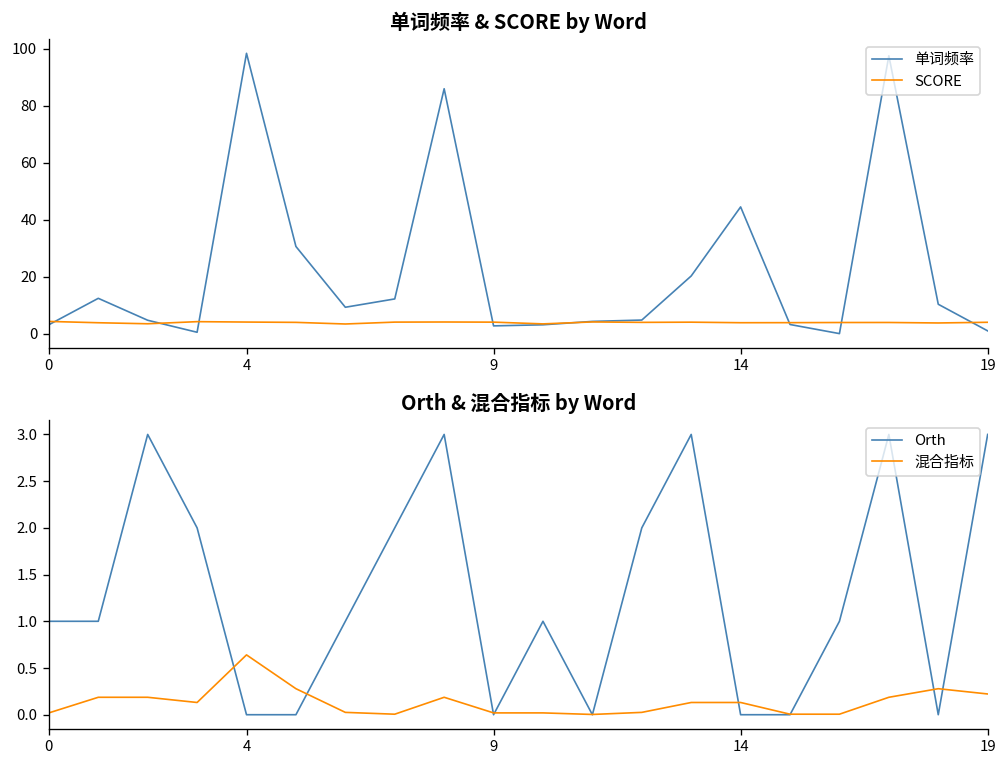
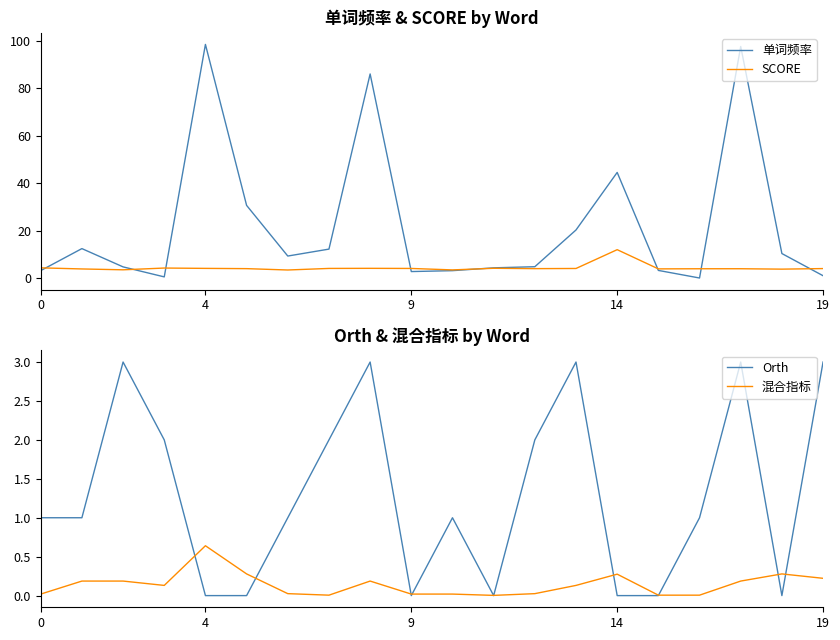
  {
    "单词频率 & SCORE by Word": {
      "单词频率": {
        "0": 3,
        "4": 98,
        "9": 3,
        "14": 45,
        "19": 1
      },
      "SCORE": {
        "0": 4,
        "4": 4,
        "9": 4,
-       "14": 4,
+       "14": 12,
        "19": 4
      }
    },
    "Orth & 混合指标 by Word": {
      "Orth": {
        "0": 1.0,
        "4": 0.0,
        "14": 0.0,
        "19": 3.0
      },
      "混合指标": {
        "0": 0.0,
        "4": 0.6,
-       "14": 0.1,
+       "14": 0.3,
        "19": 0.2
      }
    }
  }
